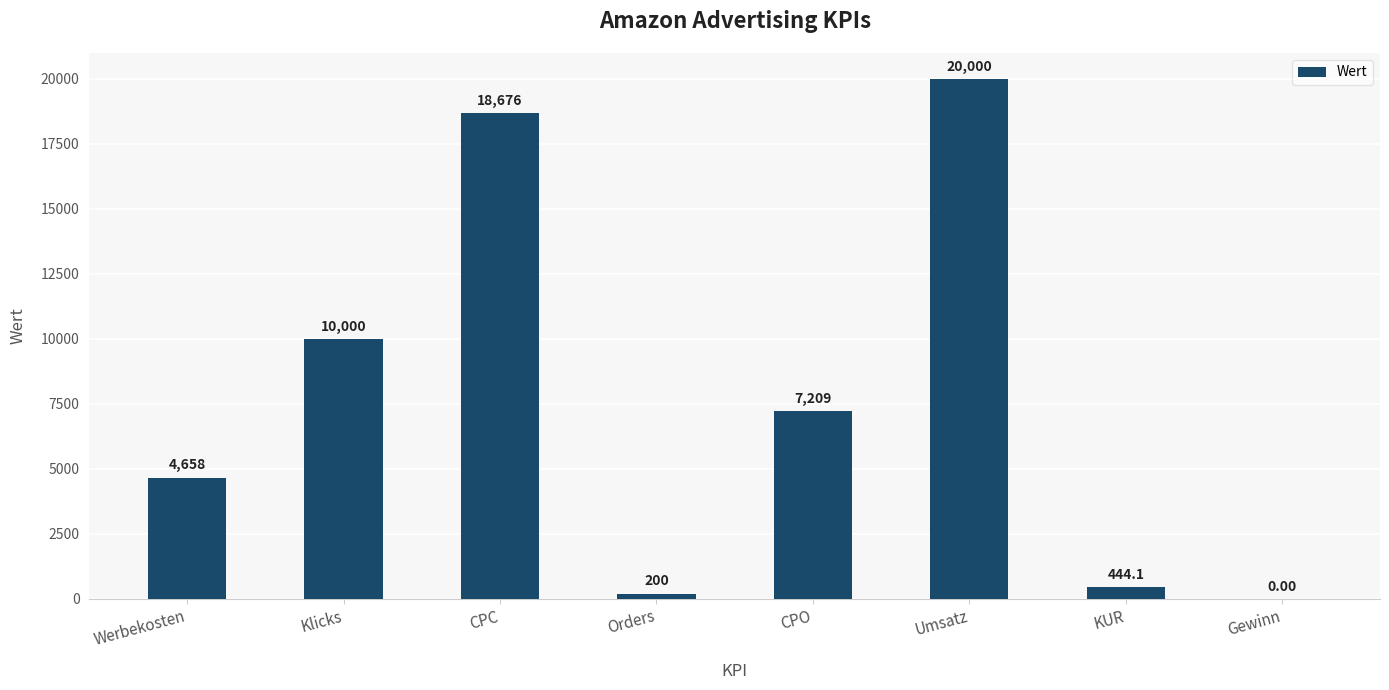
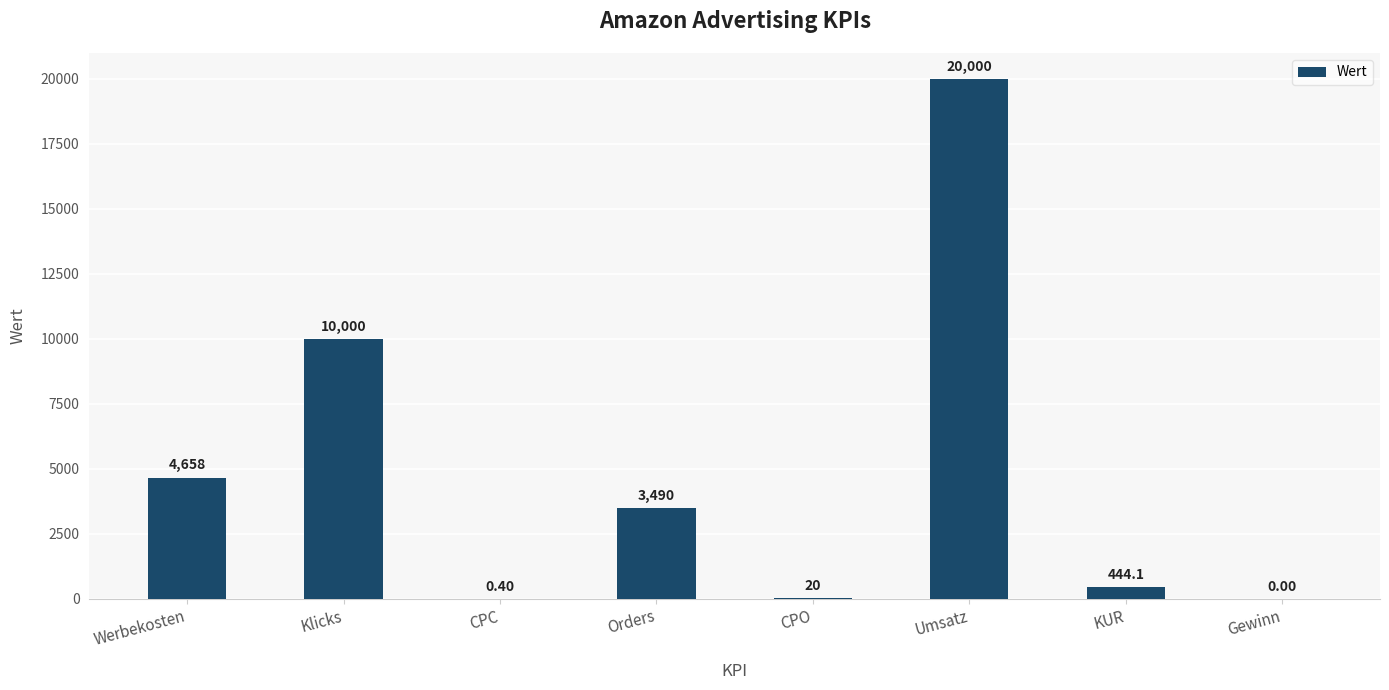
  {
    "Werbekosten": "4,658",
    "Klicks": "10,000",
-   "CPC": "18,676",
-   "Orders": "200",
-   "CPO": "7,209",
+   "CPC": "0.40",
+   "Orders": "3,490",
+   "CPO": "20",
    "Umsatz": "20,000",
    "KUR": "444.1",
    "Gewinn": "0.00"
  }
